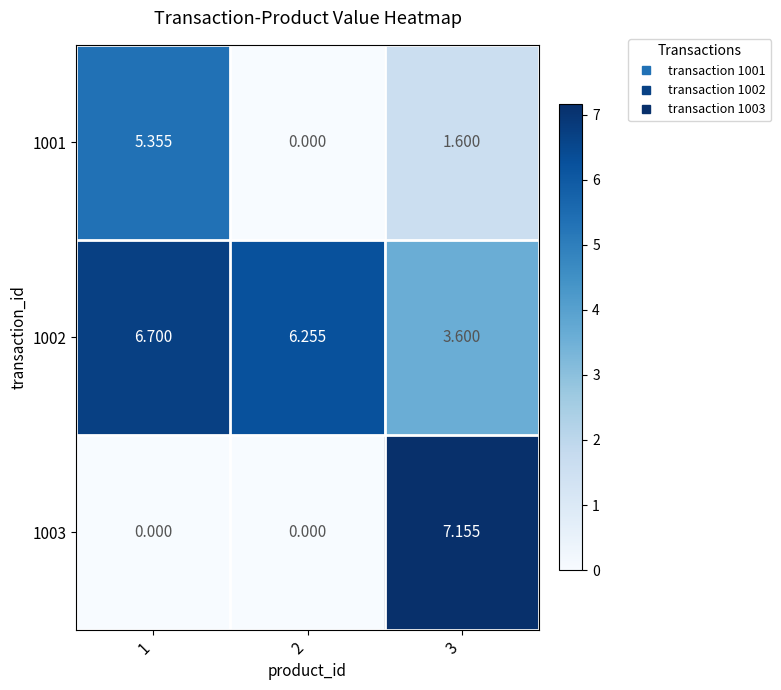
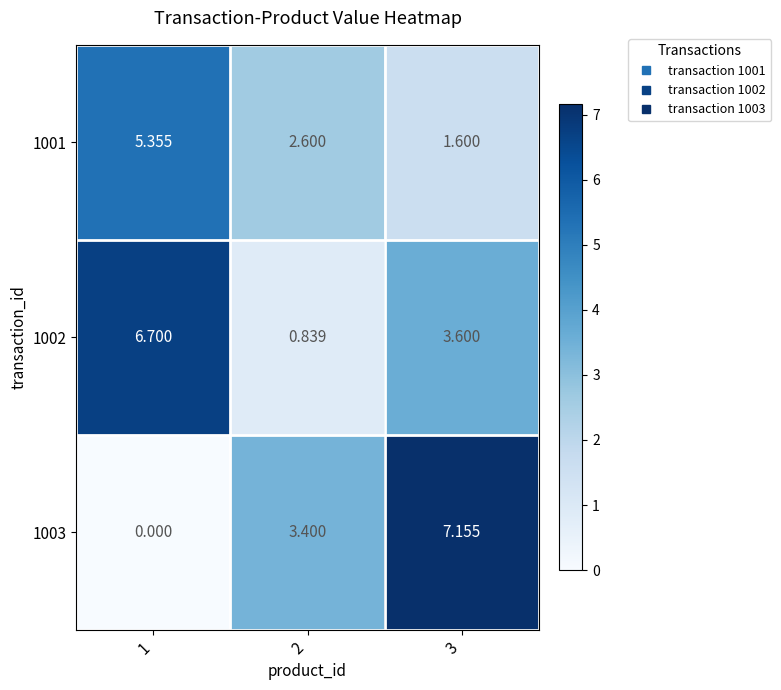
  {
    "1001": {
      "1": 5.355,
-     "2": 0.000,
+     "2": 2.600,
      "3": 1.600
    },
    "1002": {
      "1": 6.700,
-     "2": 6.255,
+     "2": 0.839,
      "3": 3.600
    },
    "1003": {
      "1": 0.000,
-     "2": 0.000,
+     "2": 3.400,
      "3": 7.155
    }
  }
